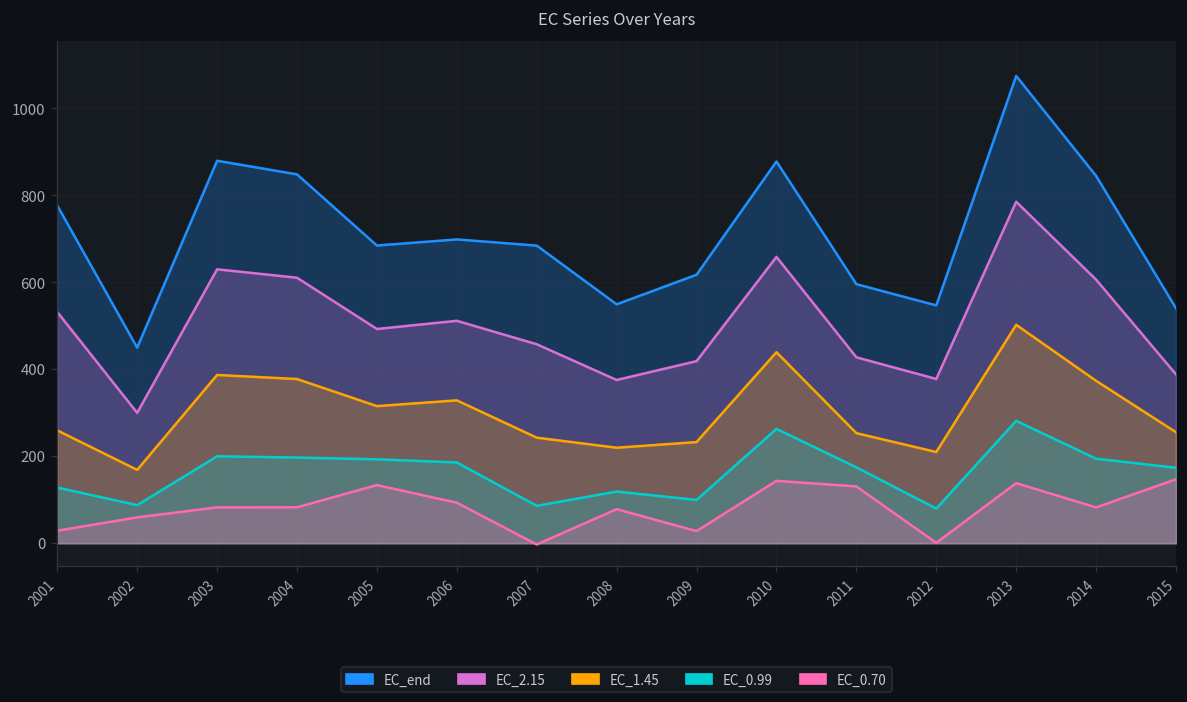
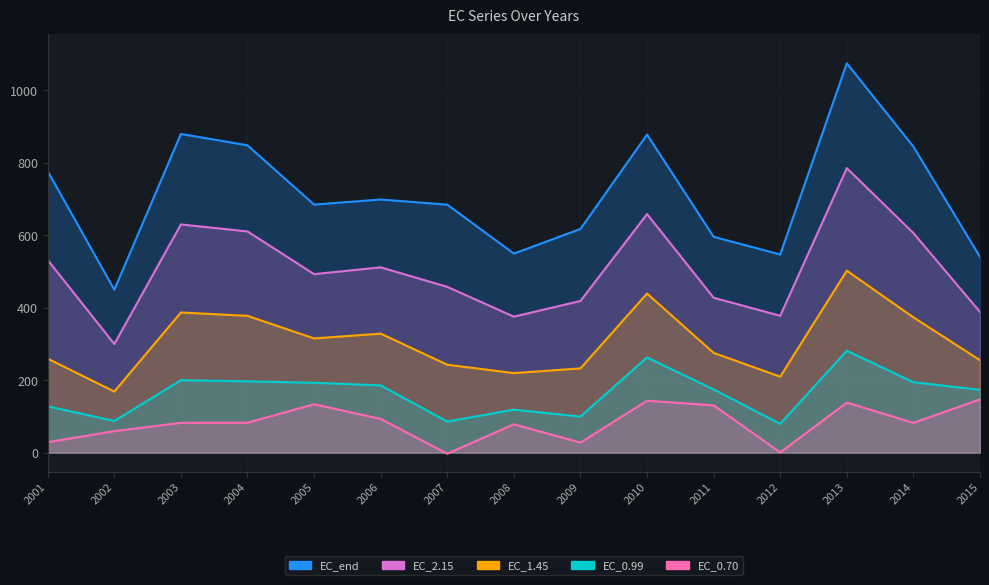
  {
    "EC_1.45": {
      "2001": 260,
      "2002": 170,
      "2003": 390,
      "2004": 380,
      "2005": 320,
      "2006": 330,
      "2007": 240,
      "2008": 220,
      "2009": 230,
      "2010": 440,
-     "2011": 250,
+     "2011": 280,
      "2012": 210,
      "2013": 500,
      "2014": 370,
      "2015": 260
    }
  }
